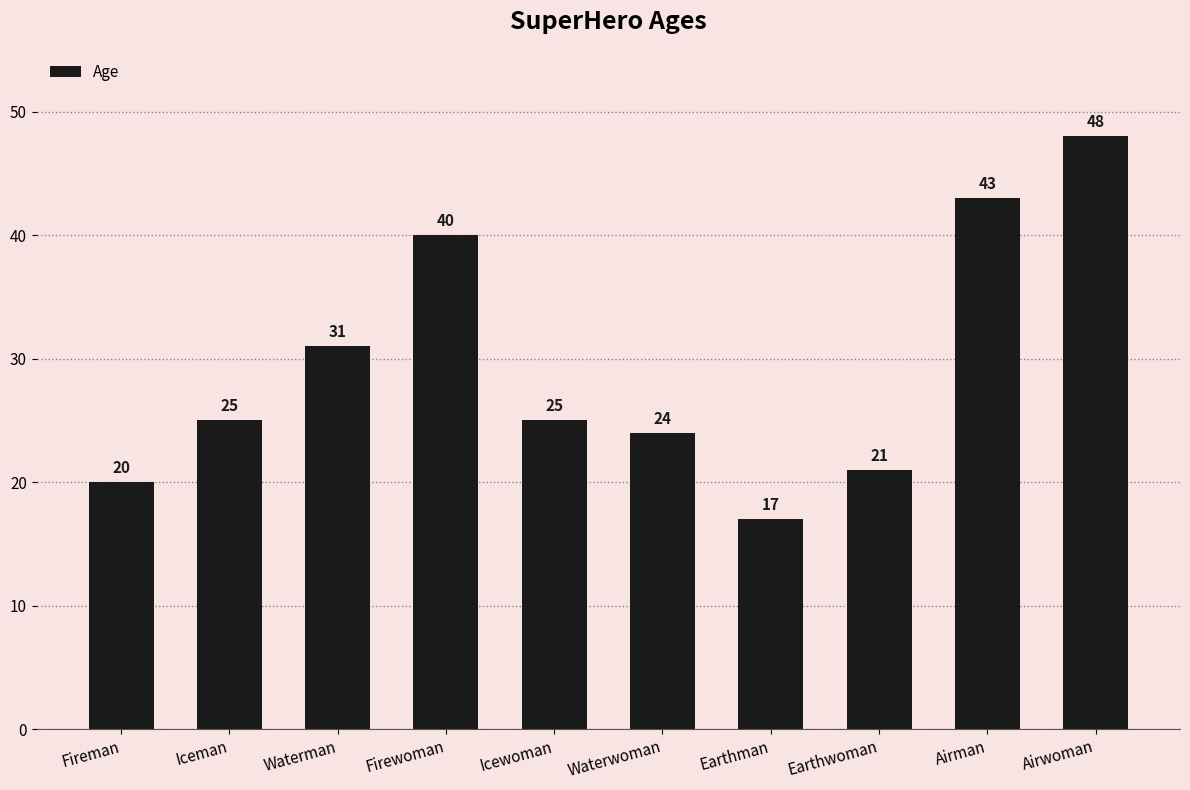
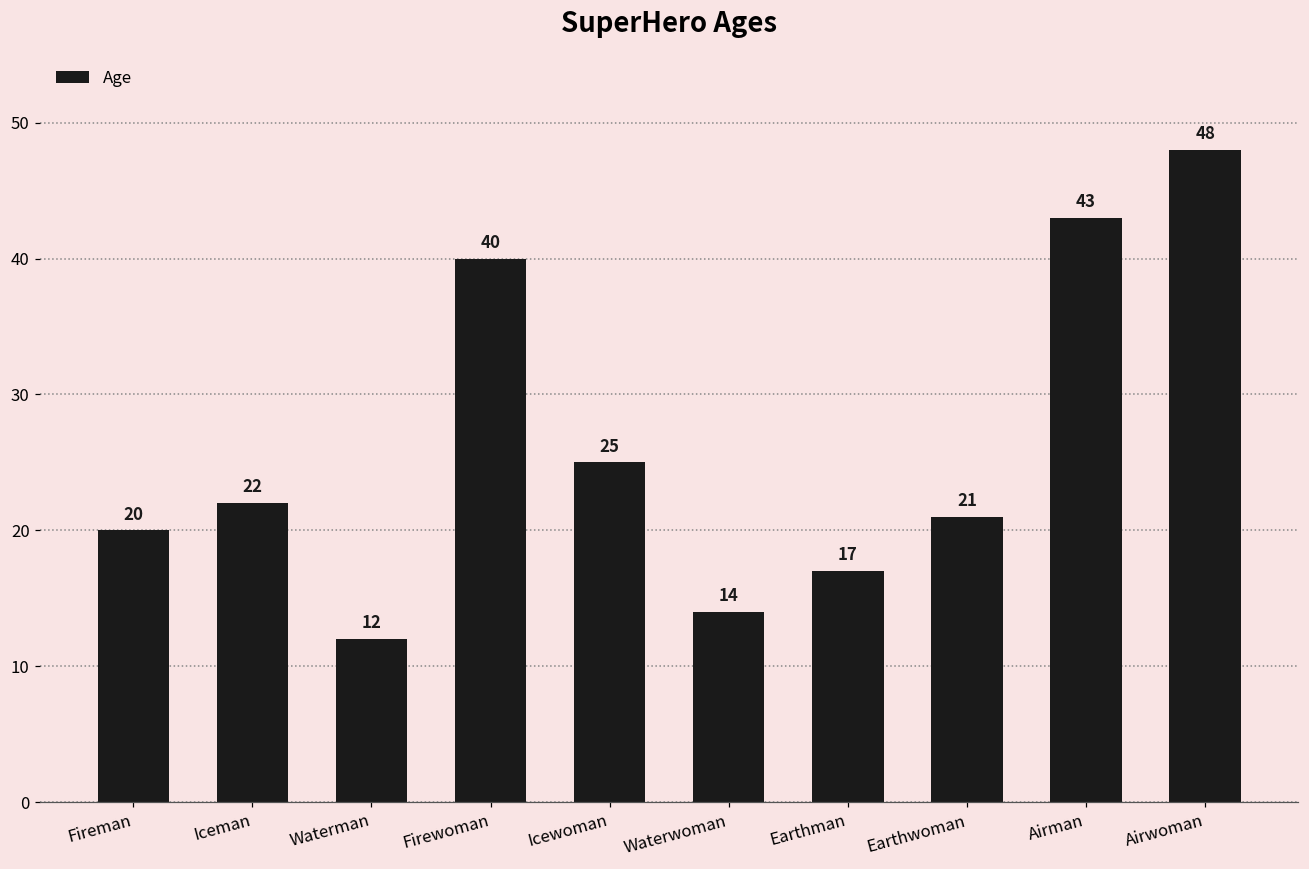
  {
    "Fireman": 20,
-   "Iceman": 25,
-   "Waterman": 31,
+   "Iceman": 22,
+   "Waterman": 12,
    "Firewoman": 40,
    "Icewoman": 25,
-   "Waterwoman": 24,
+   "Waterwoman": 14,
    "Earthman": 17,
    "Earthwoman": 21,
    "Airman": 43,
    "Airwoman": 48
  }
